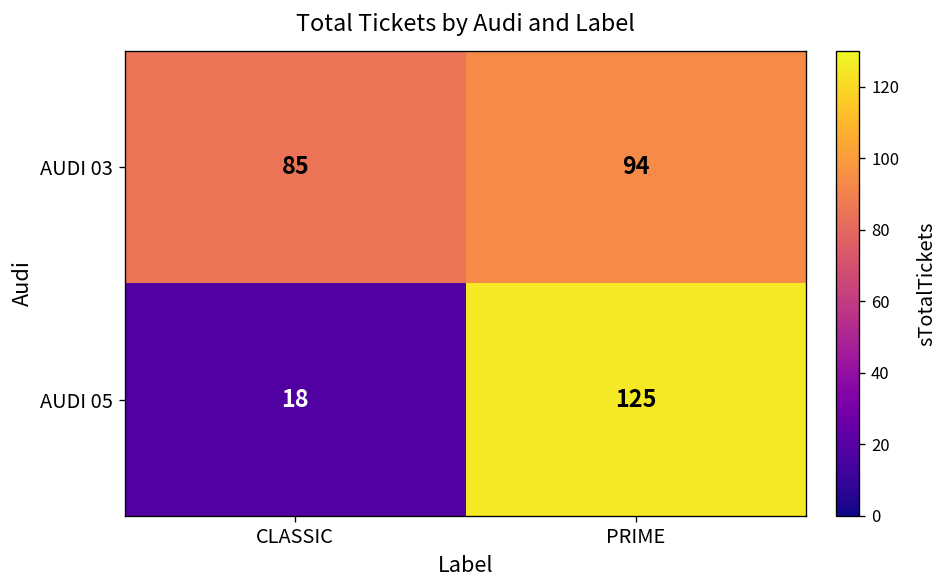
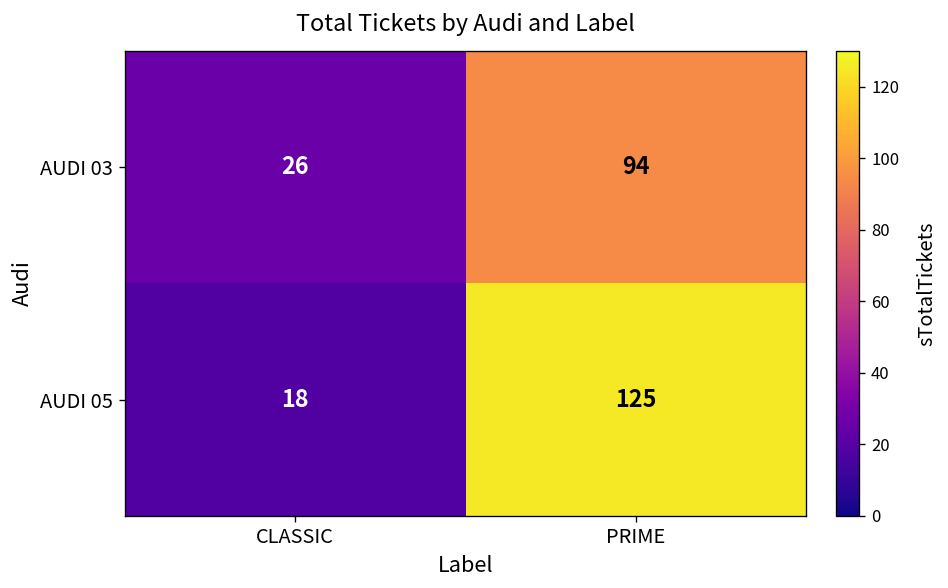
  {
    "AUDI 03": {
-     "CLASSIC": 85,
+     "CLASSIC": 26,
      "PRIME": 94
    },
    "AUDI 05": {
      "CLASSIC": 18,
      "PRIME": 125
    }
  }
